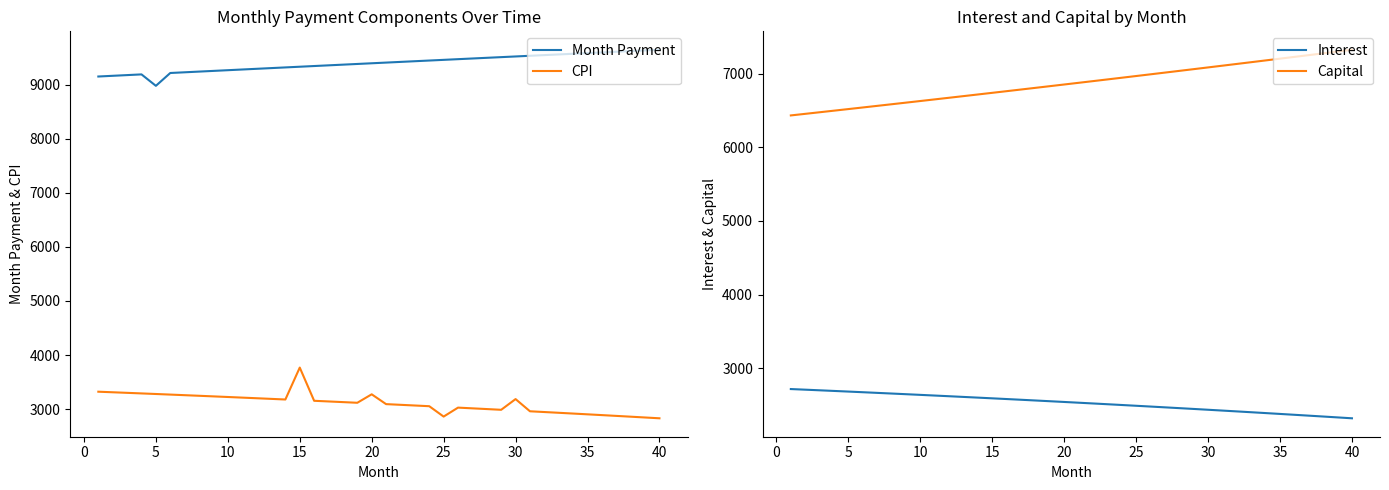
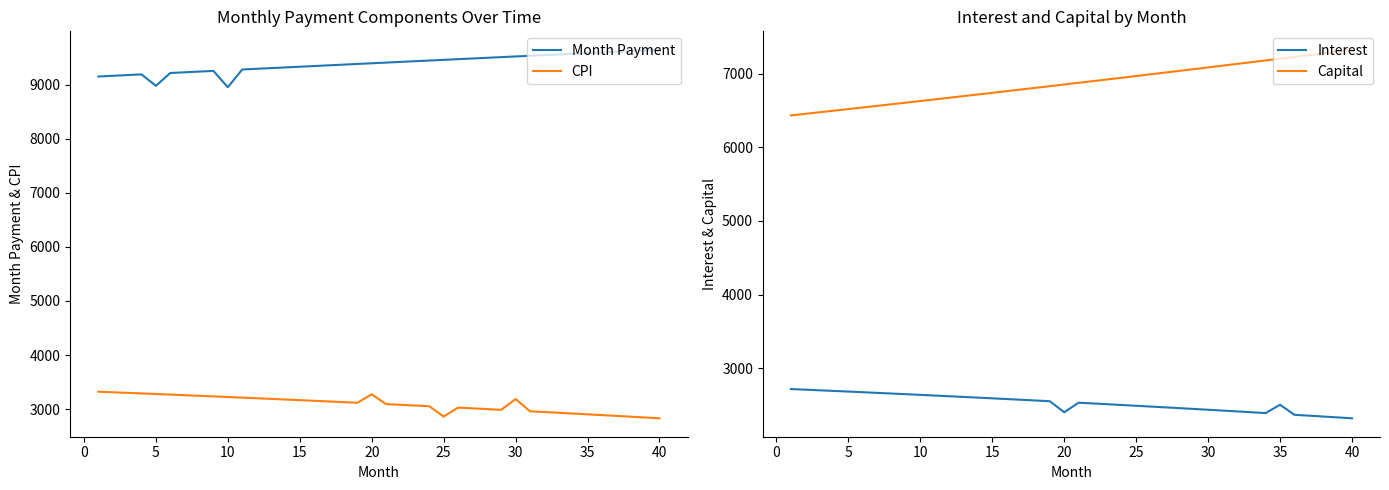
  {
    "Monthly Payment Components Over Time": {
      "Month Payment": {
        "5": 9000,
-       "10": 9300,
+       "10": 9000,
        "15": 9300,
        "20": 9400,
        "25": 9500,
        "30": 9500
      },
      "CPI": {
        "5": 3300,
        "10": 3200,
-       "15": 3800,
+       "15": 3200,
        "20": 3300,
        "25": 2900,
        "30": 3200,
        "35": 2900,
        "40": 2800
      }
    },
    "Interest and Capital by Month": {
      "Interest": {
        "5": 2700,
        "10": 2600,
        "15": 2600,
-       "20": 2500,
+       "20": 2400,
        "25": 2500,
        "30": 2400,
-       "35": 2400,
+       "35": 2500,
        "40": 2300
      },
      "Capital": {
        "5": 6500,
        "10": 6600,
        "15": 6700,
        "20": 6900,
        "25": 7000,
        "30": 7100
      }
    }
  }
